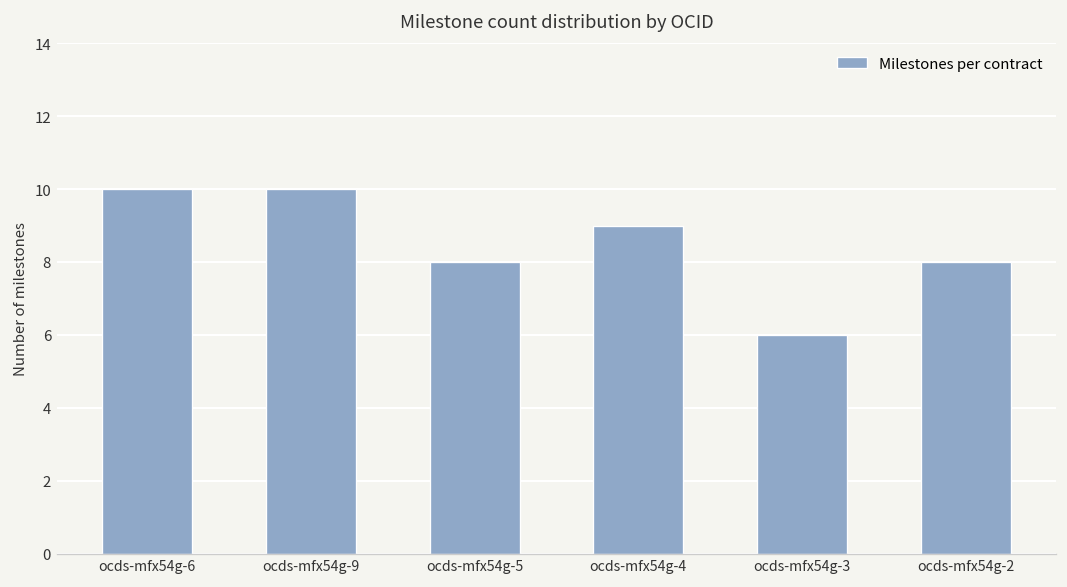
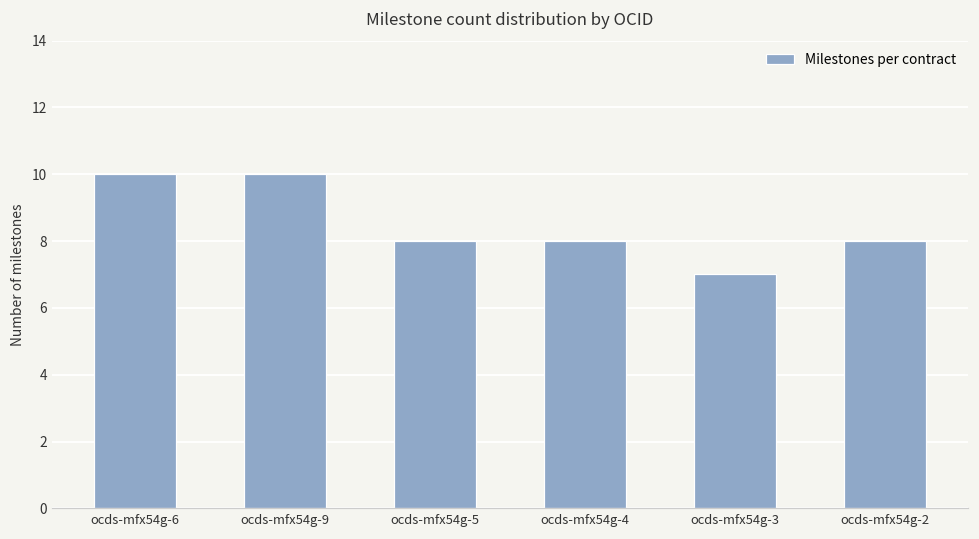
  {
    "ocds-mfx54g-6": 10,
    "ocds-mfx54g-9": 10,
    "ocds-mfx54g-5": 8,
-   "ocds-mfx54g-4": 9,
-   "ocds-mfx54g-3": 6,
+   "ocds-mfx54g-4": 8,
+   "ocds-mfx54g-3": 7,
    "ocds-mfx54g-2": 8
  }
